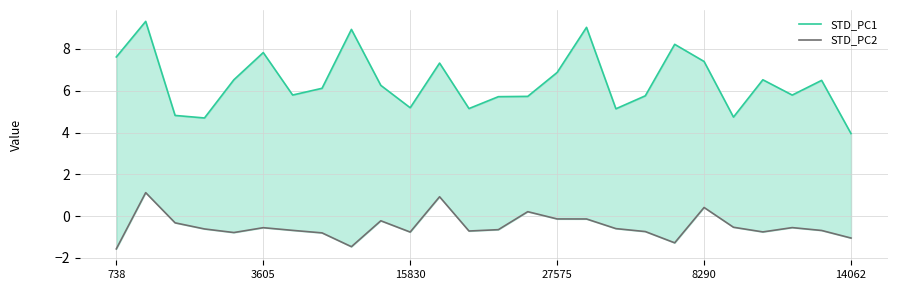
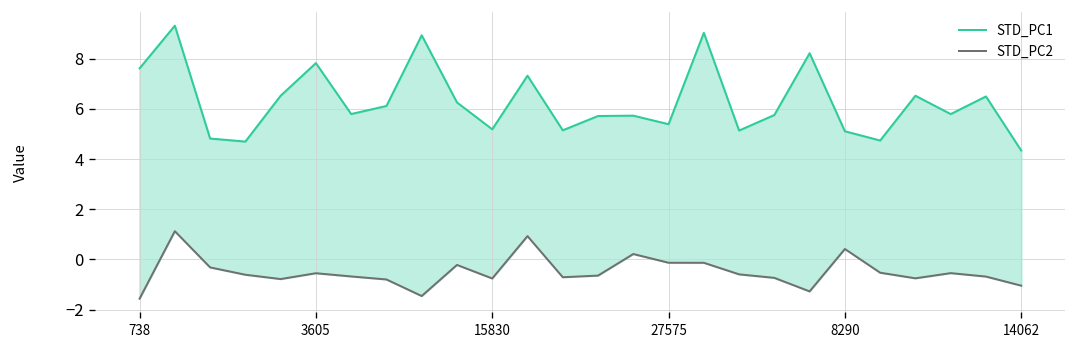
  {
    "STD_PC1": {
      "738": 7.6,
      "3605": 7.8,
      "15830": 5.2,
-     "27575": 6.9,
-     "8290": 7.4,
-     "14062": 4.0
+     "27575": 5.4,
+     "8290": 5.1,
+     "14062": 4.3
    },
    "STD_PC2": {
      "738": -1.6,
      "3605": -0.6,
      "15830": -0.8,
      "27575": -0.1,
      "8290": 0.4,
      "14062": -1.0
    }
  }
